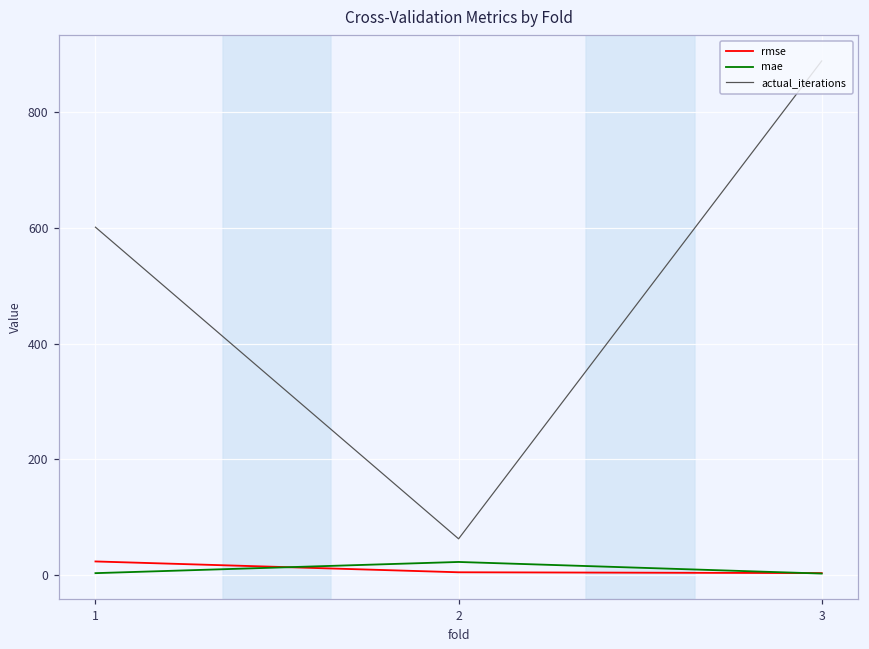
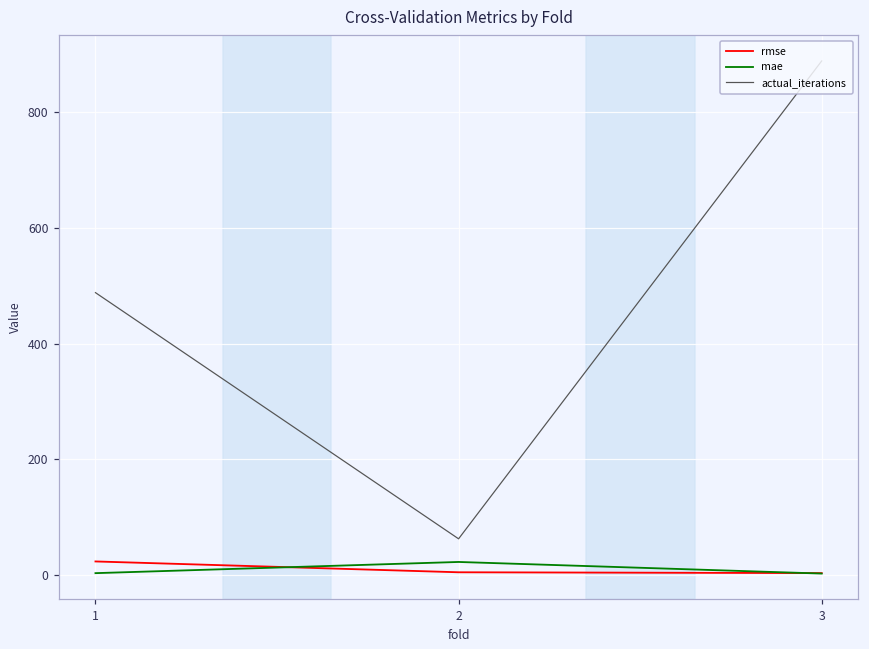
  {
    "rmse": {
      "1": 20,
      "2": 10
    },
    "mae": {
      "1": 0,
      "2": 20
    },
    "actual_iterations": {
-     "1": 600,
+     "1": 490,
      "2": 60
    }
  }
